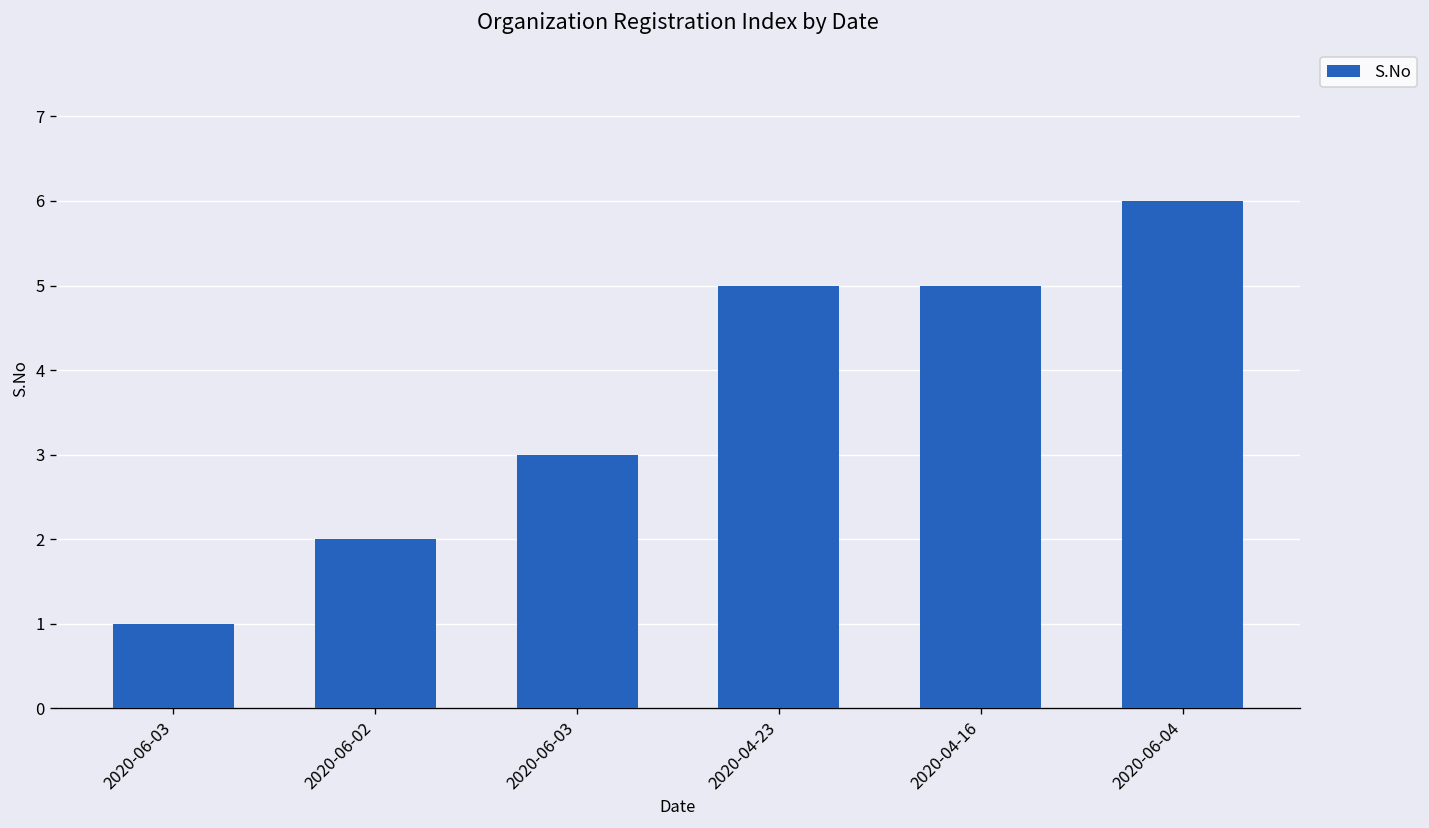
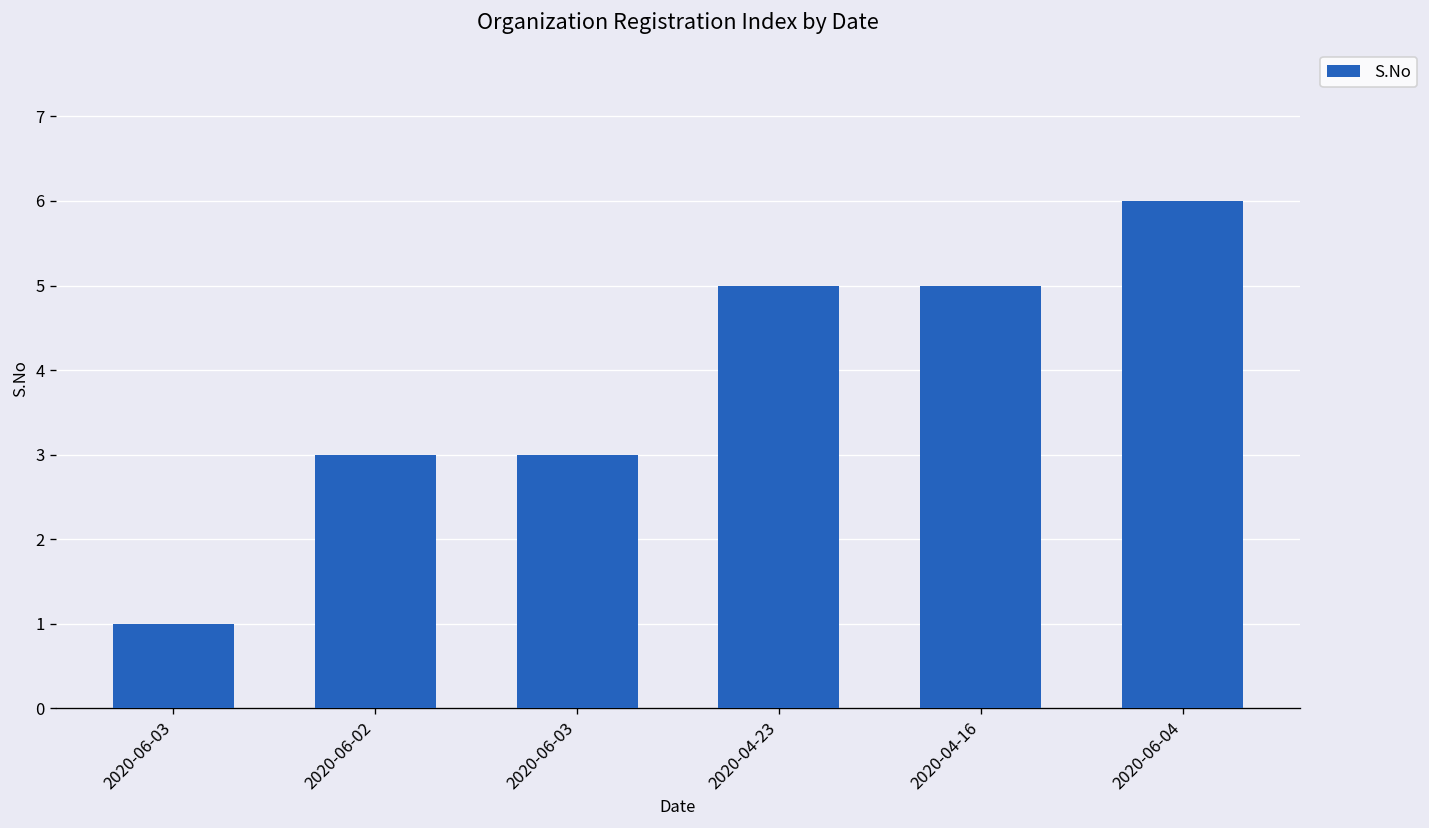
  {
-   "2020-06-02": 2,
+   "2020-06-02": 3,
    "2020-04-23": 5,
    "2020-04-16": 5,
    "2020-06-04": 6
  }
